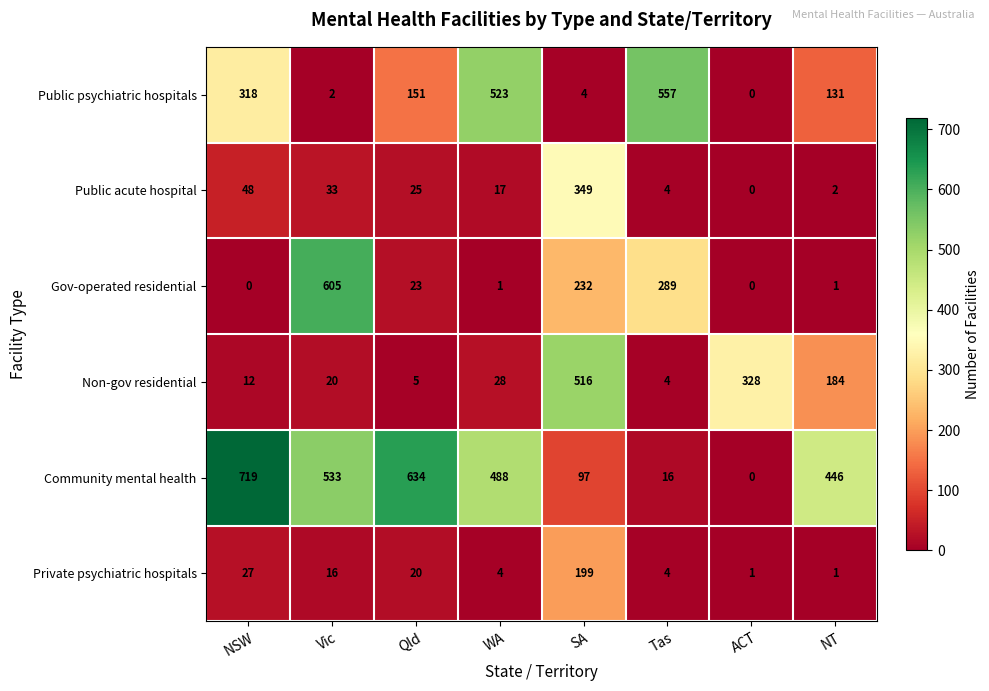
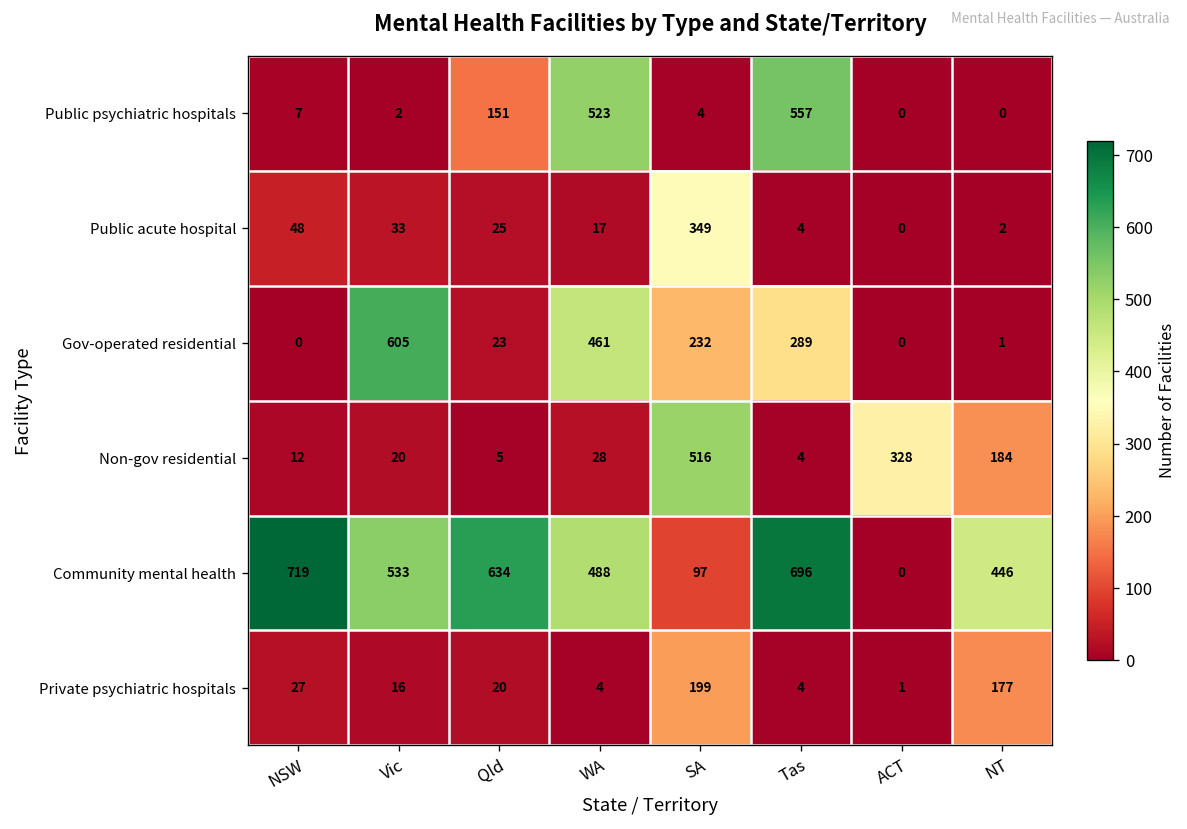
  {
    "Public psychiatric hospitals": {
-     "NSW": 318,
+     "NSW": 7,
      "Vic": 2,
      "Qld": 151,
      "WA": 523,
      "SA": 4,
      "Tas": 557,
      "ACT": 0,
-     "NT": 131
+     "NT": 0
    },
    "Public acute hospital": {
      "NSW": 48,
      "Vic": 33,
      "Qld": 25,
      "WA": 17,
      "SA": 349,
      "Tas": 4,
      "ACT": 0,
      "NT": 2
    },
    "Gov-operated residential": {
      "NSW": 0,
      "Vic": 605,
      "Qld": 23,
-     "WA": 1,
+     "WA": 461,
      "SA": 232,
      "Tas": 289,
      "ACT": 0,
      "NT": 1
    },
    "Non-gov residential": {
      "NSW": 12,
      "Vic": 20,
      "Qld": 5,
      "WA": 28,
      "SA": 516,
      "Tas": 4,
      "ACT": 328,
      "NT": 184
    },
    "Community mental health": {
      "NSW": 719,
      "Vic": 533,
      "Qld": 634,
      "WA": 488,
      "SA": 97,
-     "Tas": 16,
+     "Tas": 696,
      "ACT": 0,
      "NT": 446
    },
    "Private psychiatric hospitals": {
      "NSW": 27,
      "Vic": 16,
      "Qld": 20,
      "WA": 4,
      "SA": 199,
      "Tas": 4,
      "ACT": 1,
-     "NT": 1
+     "NT": 177
    }
  }
